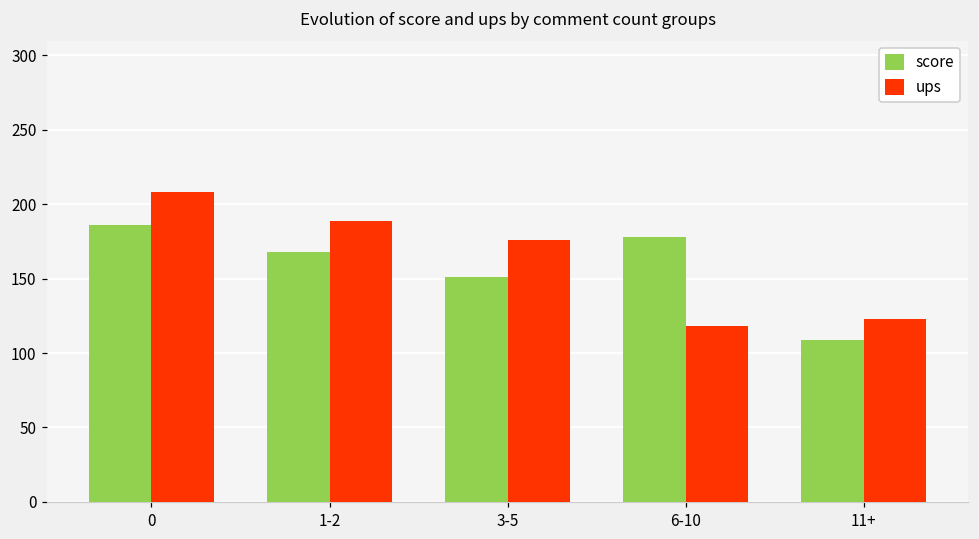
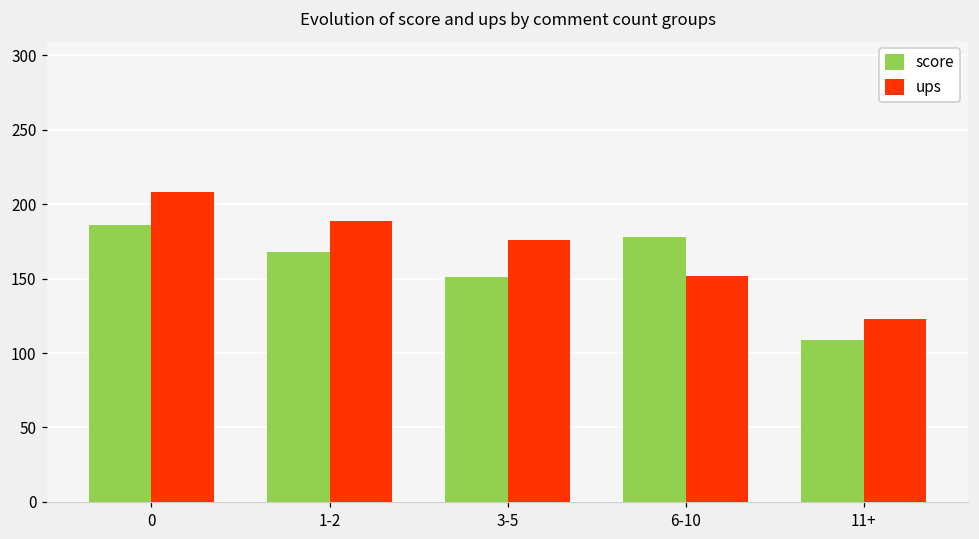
  {
    "score": {
      "0": 186,
      "1-2": 168,
      "3-5": 151,
      "6-10": 178,
      "11+": 109
    },
    "ups": {
      "0": 208,
      "1-2": 189,
      "3-5": 176,
-     "6-10": 118,
+     "6-10": 152,
      "11+": 123
    }
  }
